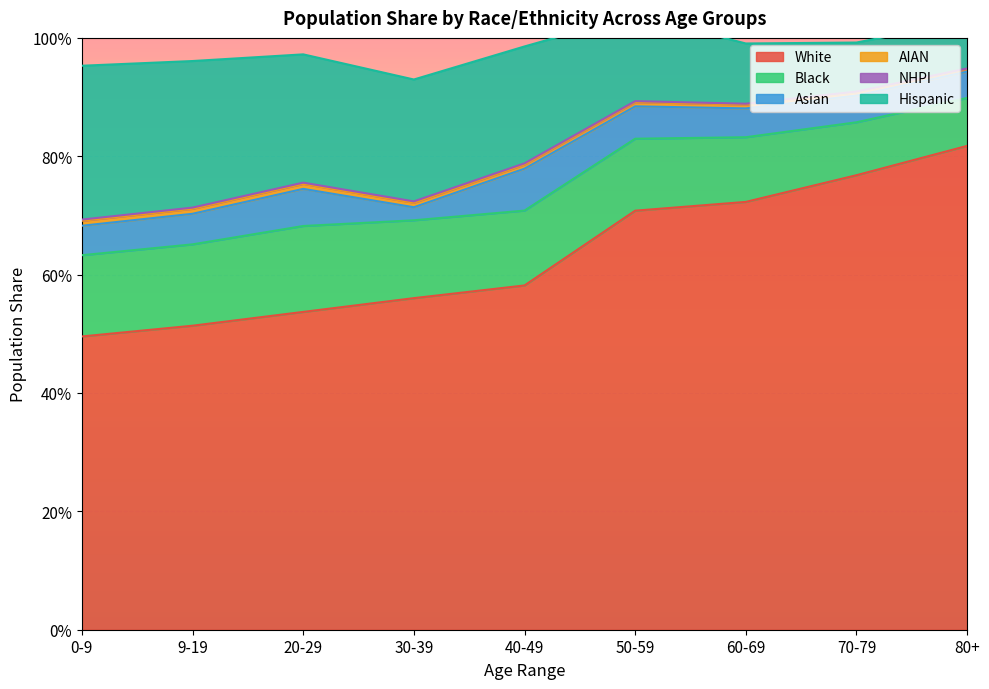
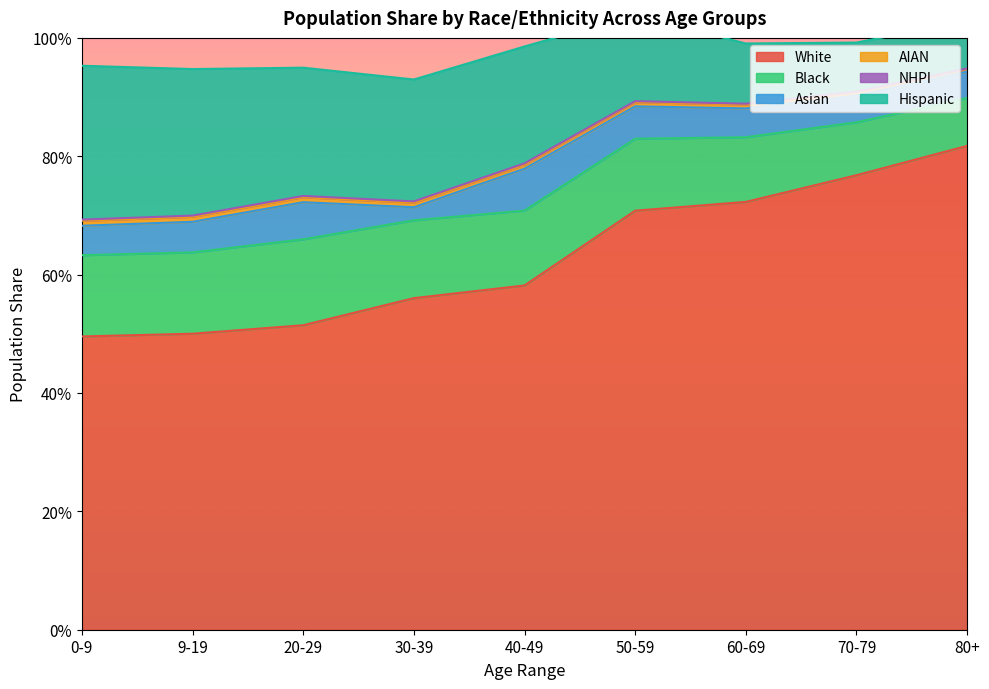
  {
    "White": {
      "0-9": "50%",
-     "9-19": "51%",
-     "20-29": "54%",
+     "9-19": "50%",
+     "20-29": "51%",
      "30-39": "56%",
      "40-49": "58%",
      "50-59": "71%",
      "60-69": "72%",
      "70-79": "77%",
      "80+": "82%"
    },
    "Asian": {
      "0-9": "5%",
      "9-19": "5%",
      "20-29": "6%",
      "30-39": "2%",
      "40-49": "7%",
      "50-59": "5%",
      "60-69": "5%",
      "80+": "4%"
    }
  }
